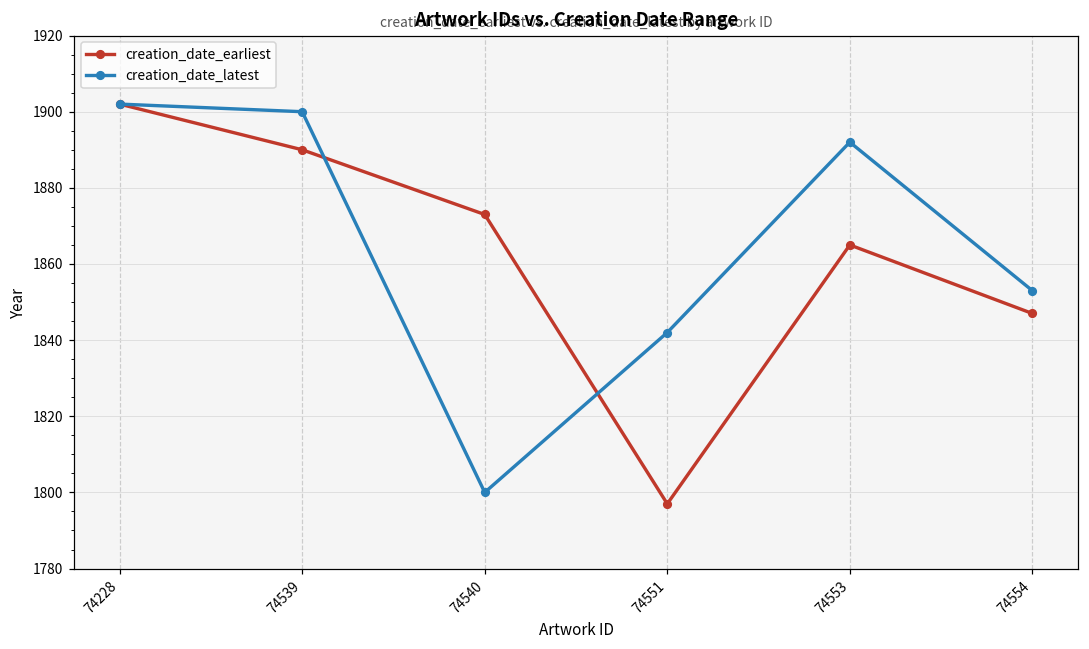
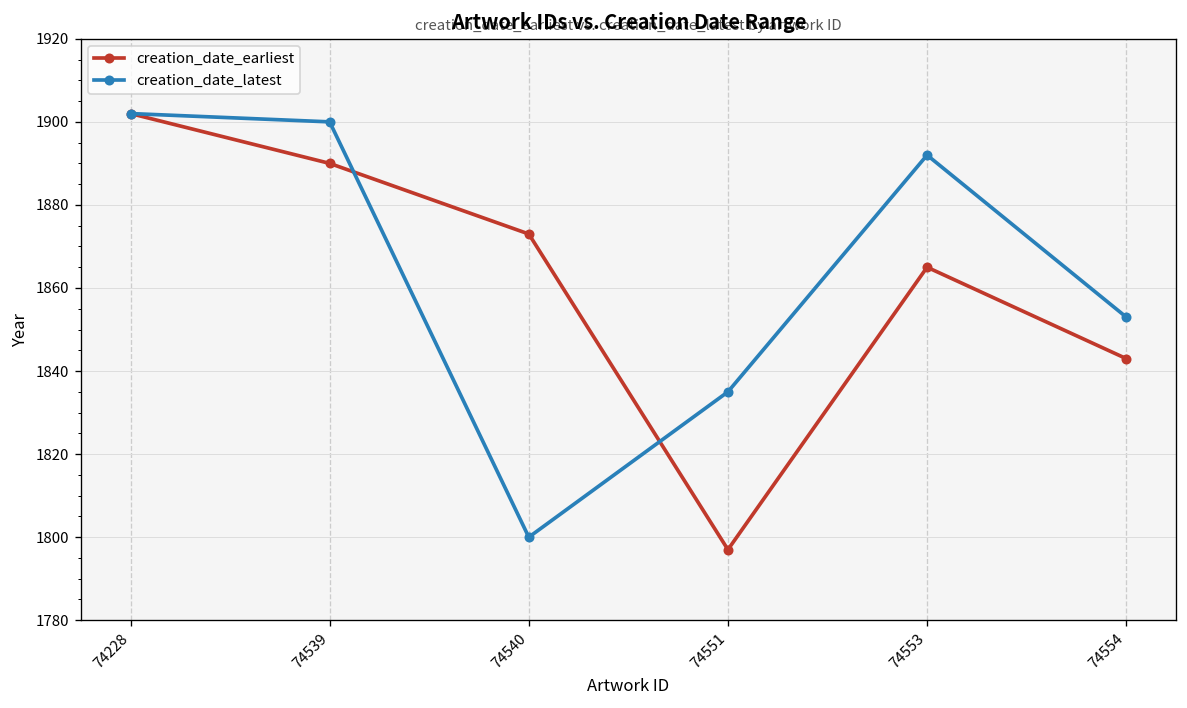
  {
    "creation_date_earliest": {
      "74539": 1890,
      "74540": 1873,
      "74551": 1797,
      "74553": 1865,
-     "74554": 1847
+     "74554": 1843
    },
    "creation_date_latest": {
      "74539": 1900,
      "74540": 1800,
-     "74551": 1842,
+     "74551": 1835,
      "74553": 1892,
      "74554": 1853
    }
  }
